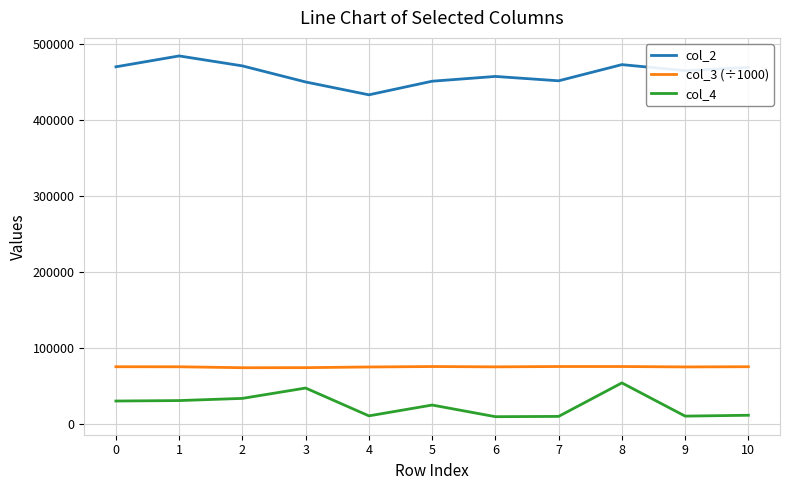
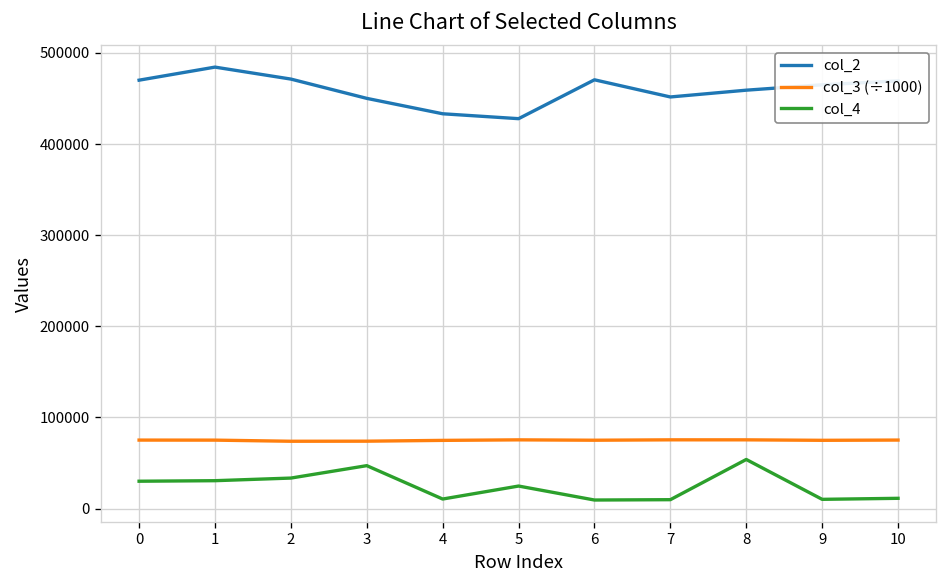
  {
    "col_2": {
      "0": 470000,
      "1": 480000,
      "2": 470000,
      "3": 450000,
      "4": 430000,
-     "5": 450000,
-     "6": 460000,
+     "5": 430000,
+     "6": 470000,
      "7": 450000,
-     "8": 470000
+     "8": 460000
    },
    "col_3 (÷1000)": {
      "0": 80000,
      "1": 80000,
      "2": 70000,
      "3": 70000,
      "4": 70000,
      "5": 80000,
      "6": 80000,
      "7": 80000,
      "8": 80000,
      "9": 70000,
      "10": 80000
    },
    "col_4": {
      "0": 30000,
      "1": 30000,
      "2": 30000,
      "3": 50000,
      "4": 10000,
      "5": 20000,
      "6": 10000,
      "7": 10000,
      "8": 50000,
      "9": 10000,
      "10": 10000
    }
  }
